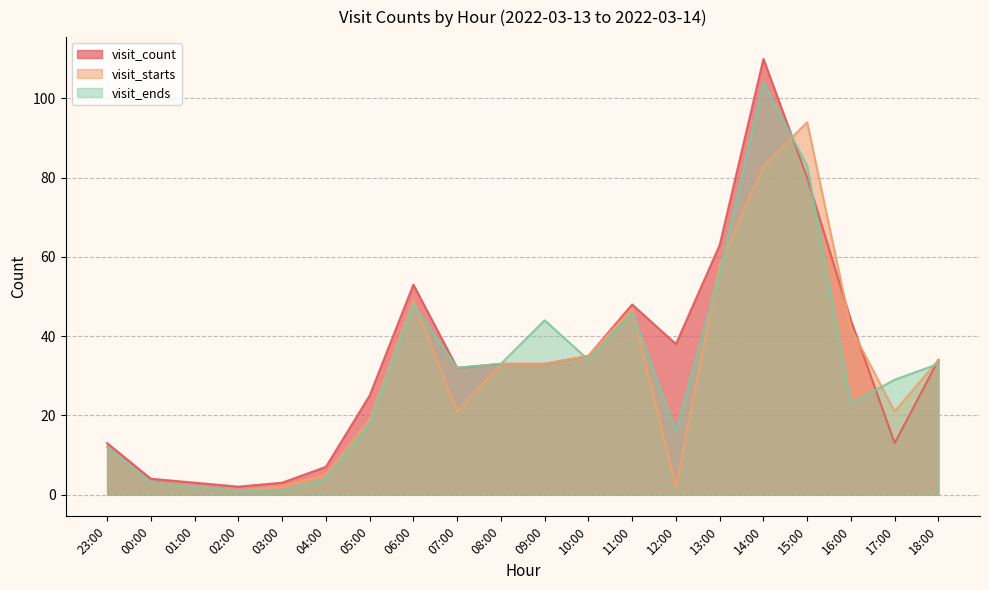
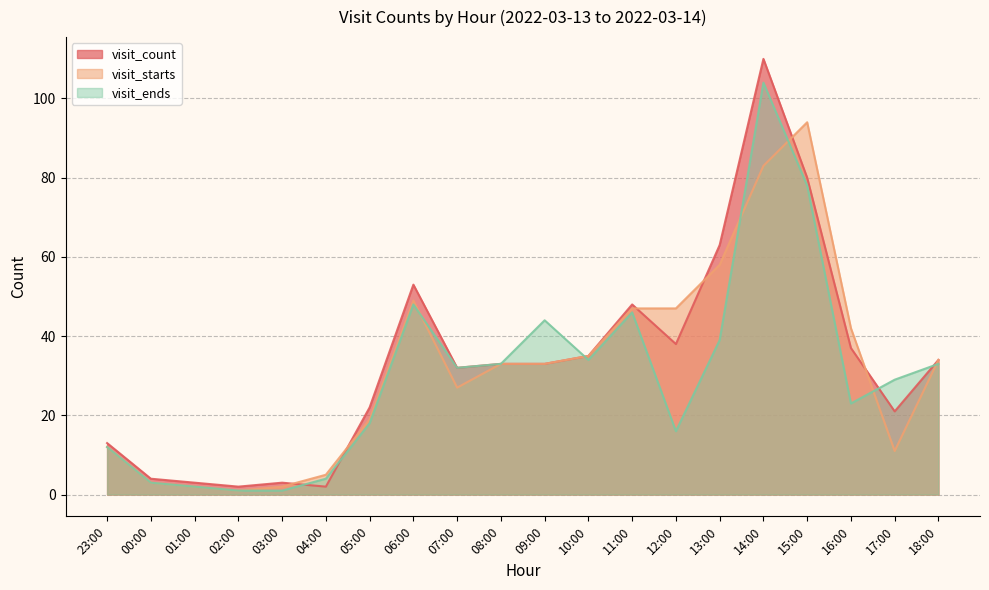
  {
    "visit_count": {
      "23:00": 13,
      "00:00": 4,
      "01:00": 3,
      "02:00": 2,
      "03:00": 3,
-     "04:00": 7,
-     "05:00": 25,
+     "04:00": 2,
+     "05:00": 22,
      "06:00": 53,
      "11:00": 48,
      "12:00": 38,
      "13:00": 63,
      "14:00": 110,
      "15:00": 80,
-     "16:00": 44,
-     "17:00": 13
+     "16:00": 37,
+     "17:00": 21
    },
    "visit_starts": {
      "03:00": 2,
      "04:00": 5,
      "05:00": 19,
      "06:00": 49,
-     "07:00": 21,
+     "07:00": 27,
      "11:00": 47,
-     "12:00": 2,
+     "12:00": 47,
      "13:00": 58,
      "14:00": 83,
      "15:00": 94,
      "16:00": 42,
-     "17:00": 21
+     "17:00": 11
    },
    "visit_ends": {
      "03:00": 1,
      "04:00": 4,
      "05:00": 18,
      "06:00": 48,
      "09:00": 44,
      "10:00": 34,
      "11:00": 46,
      "12:00": 16,
-     "13:00": 56,
+     "13:00": 39,
      "14:00": 104,
-     "15:00": 83,
+     "15:00": 78,
      "16:00": 23,
      "17:00": 29,
      "18:00": 33
    }
  }
